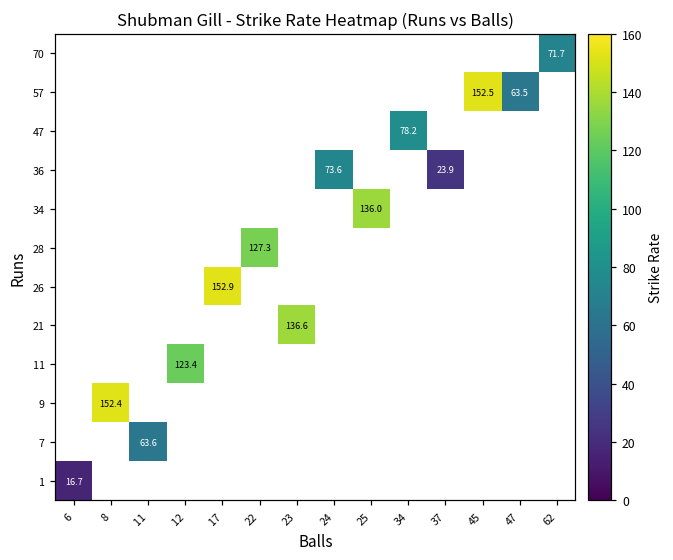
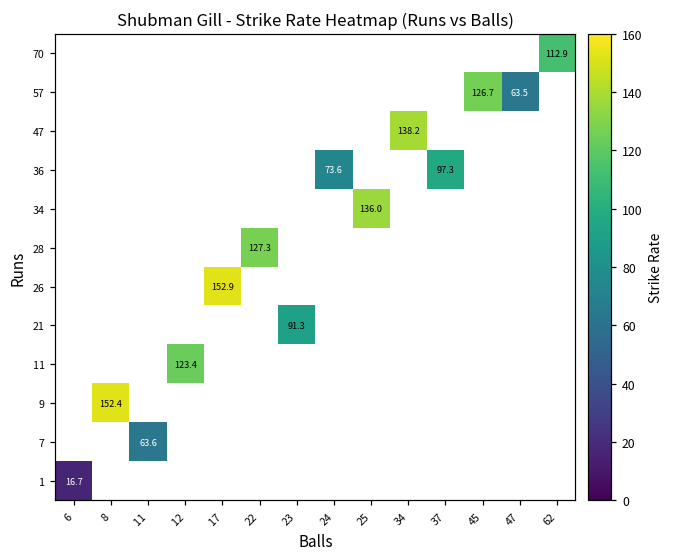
  {
    "70": {
-     "62": 71.7
+     "62": 112.9
    },
    "57": {
-     "45": 152.5,
+     "45": 126.7,
      "47": 63.5
    },
    "47": {
-     "34": 78.2
+     "34": 138.2
    },
    "36": {
      "24": 73.6,
-     "37": 23.9
+     "37": 97.3
    },
    "34": {
      "25": 136.0
    },
    "28": {
      "22": 127.3
    },
    "26": {
      "17": 152.9
    },
    "21": {
-     "23": 136.6
+     "23": 91.3
    },
    "11": {
      "12": 123.4
    },
    "9": {
      "8": 152.4
    },
    "7": {
      "11": 63.6
    },
    "1": {
      "6": 16.7
    }
  }
